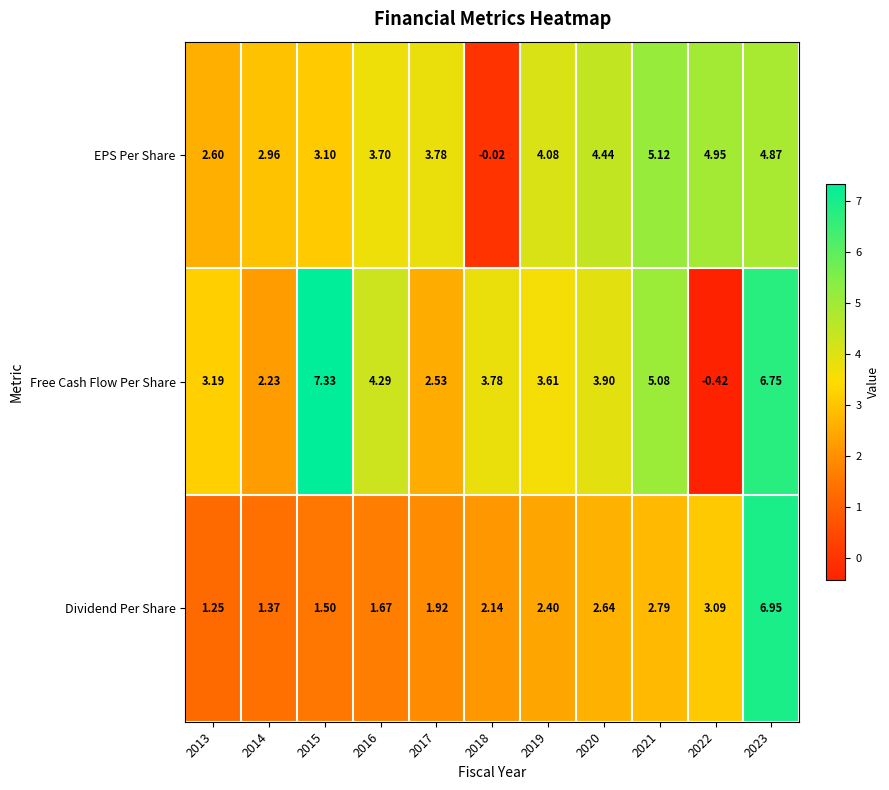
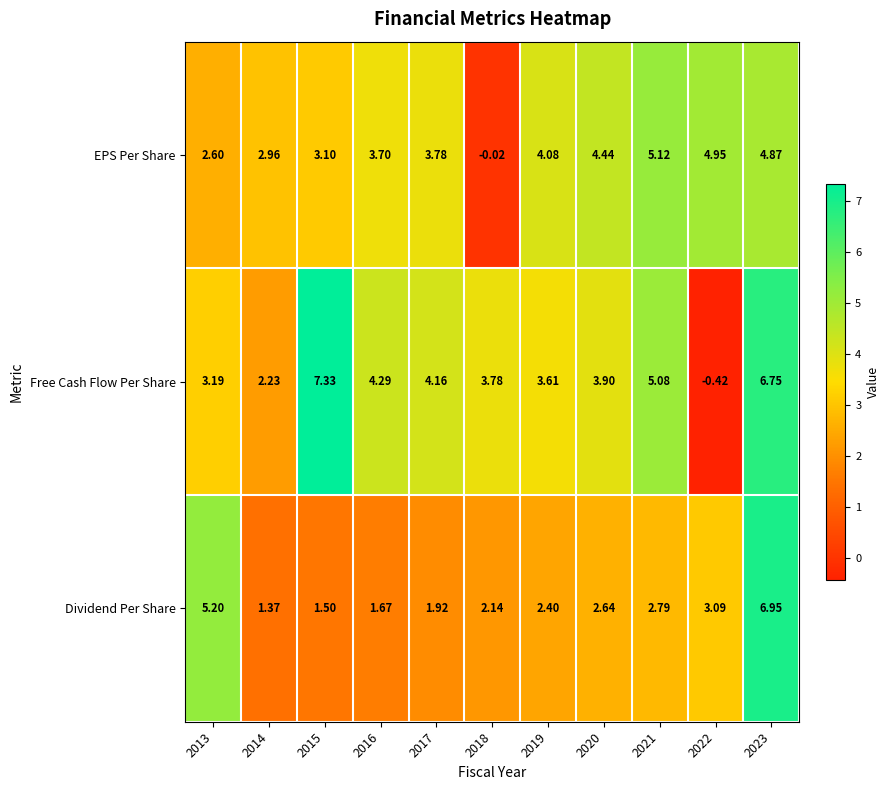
  {
    "EPS Per Share": {
      "2013": 2.60,
      "2014": 2.96,
      "2015": 3.10,
      "2016": 3.70,
      "2017": 3.78,
      "2018": -0.02,
      "2019": 4.08,
      "2020": 4.44,
      "2021": 5.12,
      "2022": 4.95,
      "2023": 4.87
    },
    "Free Cash Flow Per Share": {
      "2013": 3.19,
      "2014": 2.23,
      "2015": 7.33,
      "2016": 4.29,
-     "2017": 2.53,
+     "2017": 4.16,
      "2018": 3.78,
      "2019": 3.61,
      "2020": 3.90,
      "2021": 5.08,
      "2022": -0.42,
      "2023": 6.75
    },
    "Dividend Per Share": {
-     "2013": 1.25,
+     "2013": 5.20,
      "2014": 1.37,
      "2015": 1.50,
      "2016": 1.67,
      "2017": 1.92,
      "2018": 2.14,
      "2019": 2.40,
      "2020": 2.64,
      "2021": 2.79,
      "2022": 3.09,
      "2023": 6.95
    }
  }
